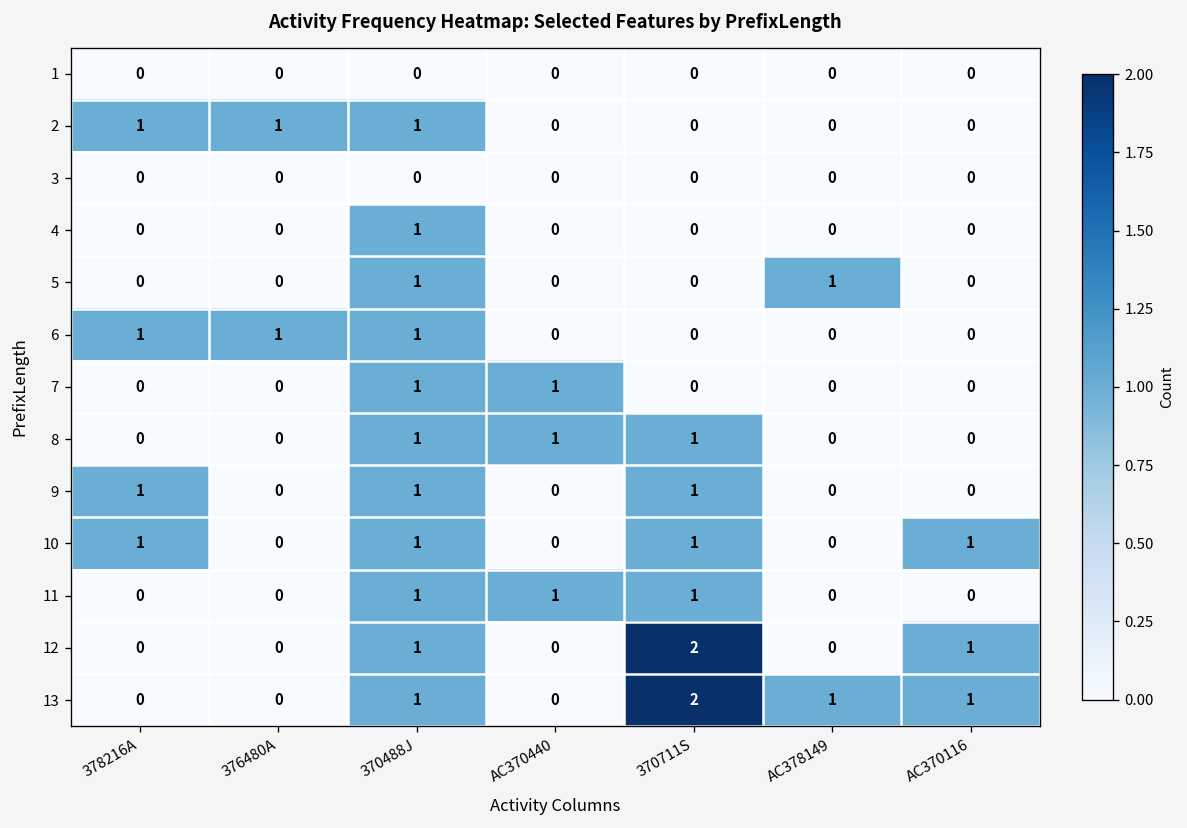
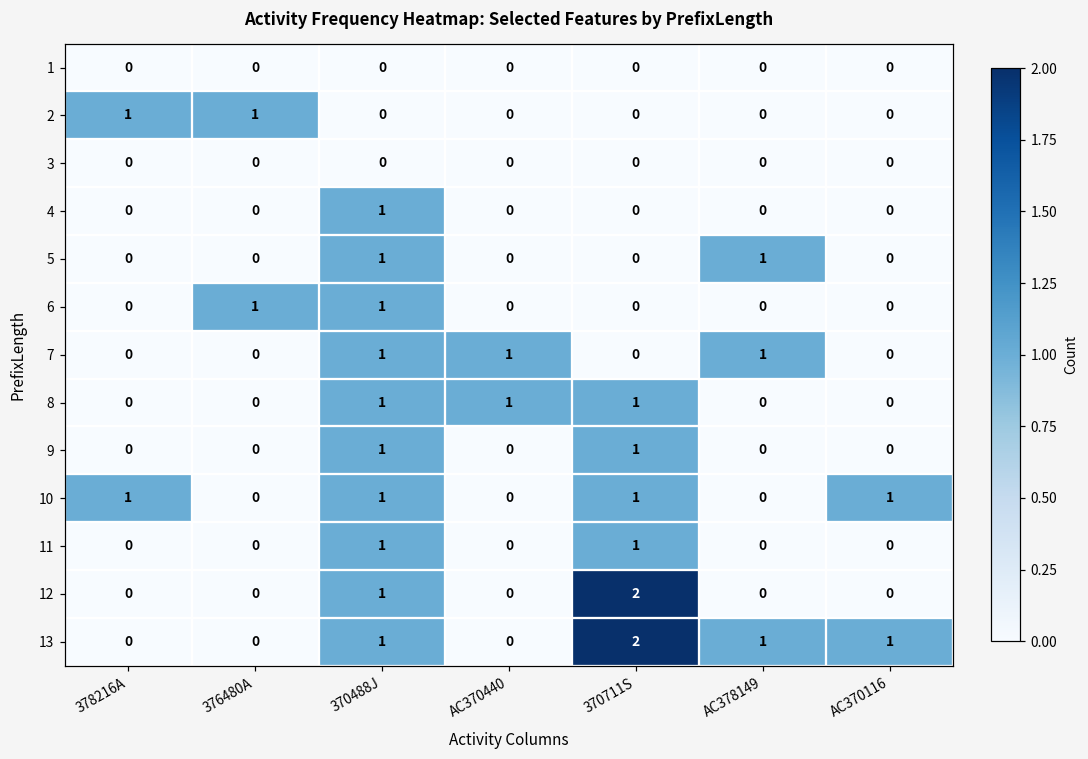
  {
    "1": {
      "378216A": 0,
      "376480A": 0,
      "370488J": 0,
      "AC370440": 0,
      "370711S": 0,
      "AC378149": 0,
      "AC370116": 0
    },
    "2": {
      "378216A": 1,
      "376480A": 1,
-     "370488J": 1,
+     "370488J": 0,
      "AC370440": 0,
      "370711S": 0,
      "AC378149": 0,
      "AC370116": 0
    },
    "3": {
      "378216A": 0,
      "376480A": 0,
      "370488J": 0,
      "AC370440": 0,
      "370711S": 0,
      "AC378149": 0,
      "AC370116": 0
    },
    "4": {
      "378216A": 0,
      "376480A": 0,
      "370488J": 1,
      "AC370440": 0,
      "370711S": 0,
      "AC378149": 0,
      "AC370116": 0
    },
    "5": {
      "378216A": 0,
      "376480A": 0,
      "370488J": 1,
      "AC370440": 0,
      "370711S": 0,
      "AC378149": 1,
      "AC370116": 0
    },
    "6": {
-     "378216A": 1,
+     "378216A": 0,
      "376480A": 1,
      "370488J": 1,
      "AC370440": 0,
      "370711S": 0,
      "AC378149": 0,
      "AC370116": 0
    },
    "7": {
      "378216A": 0,
      "376480A": 0,
      "370488J": 1,
      "AC370440": 1,
      "370711S": 0,
-     "AC378149": 0,
+     "AC378149": 1,
      "AC370116": 0
    },
    "8": {
      "378216A": 0,
      "376480A": 0,
      "370488J": 1,
      "AC370440": 1,
      "370711S": 1,
      "AC378149": 0,
      "AC370116": 0
    },
    "9": {
-     "378216A": 1,
+     "378216A": 0,
      "376480A": 0,
      "370488J": 1,
      "AC370440": 0,
      "370711S": 1,
      "AC378149": 0,
      "AC370116": 0
    },
    "10": {
      "378216A": 1,
      "376480A": 0,
      "370488J": 1,
      "AC370440": 0,
      "370711S": 1,
      "AC378149": 0,
      "AC370116": 1
    },
    "11": {
      "378216A": 0,
      "376480A": 0,
      "370488J": 1,
-     "AC370440": 1,
+     "AC370440": 0,
      "370711S": 1,
      "AC378149": 0,
      "AC370116": 0
    },
    "12": {
      "378216A": 0,
      "376480A": 0,
      "370488J": 1,
      "AC370440": 0,
      "370711S": 2,
      "AC378149": 0,
-     "AC370116": 1
+     "AC370116": 0
    },
    "13": {
      "378216A": 0,
      "376480A": 0,
      "370488J": 1,
      "AC370440": 0,
      "370711S": 2,
      "AC378149": 1,
      "AC370116": 1
    }
  }
